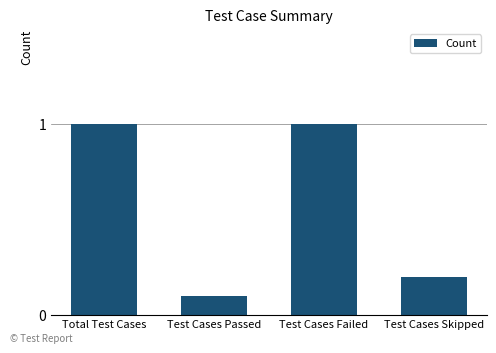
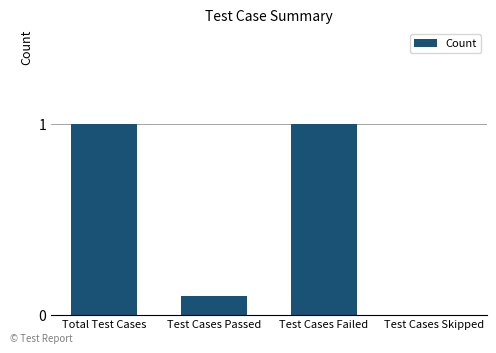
  {
    "Total Test Cases": 1.0,
    "Test Cases Passed": 0.1,
    "Test Cases Failed": 1.0,
-   "Test Cases Skipped": 0.2
+   "Test Cases Skipped": 0.0
  }
